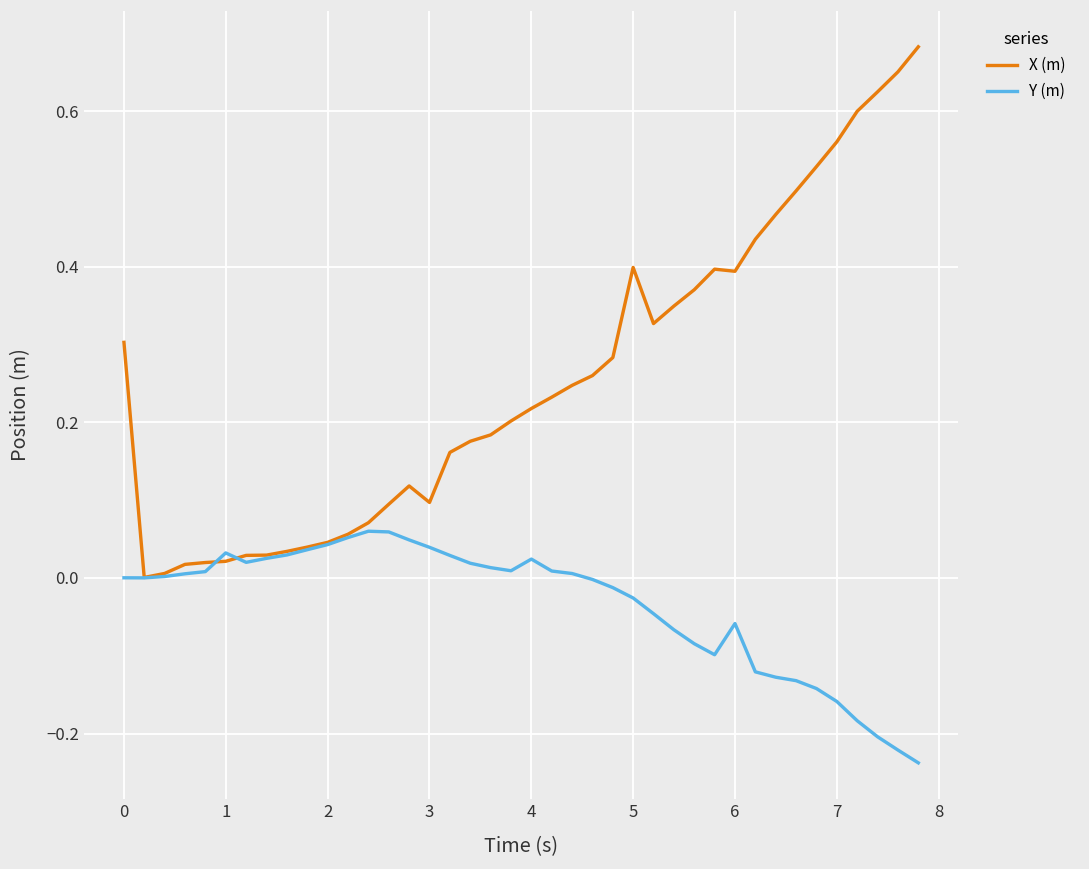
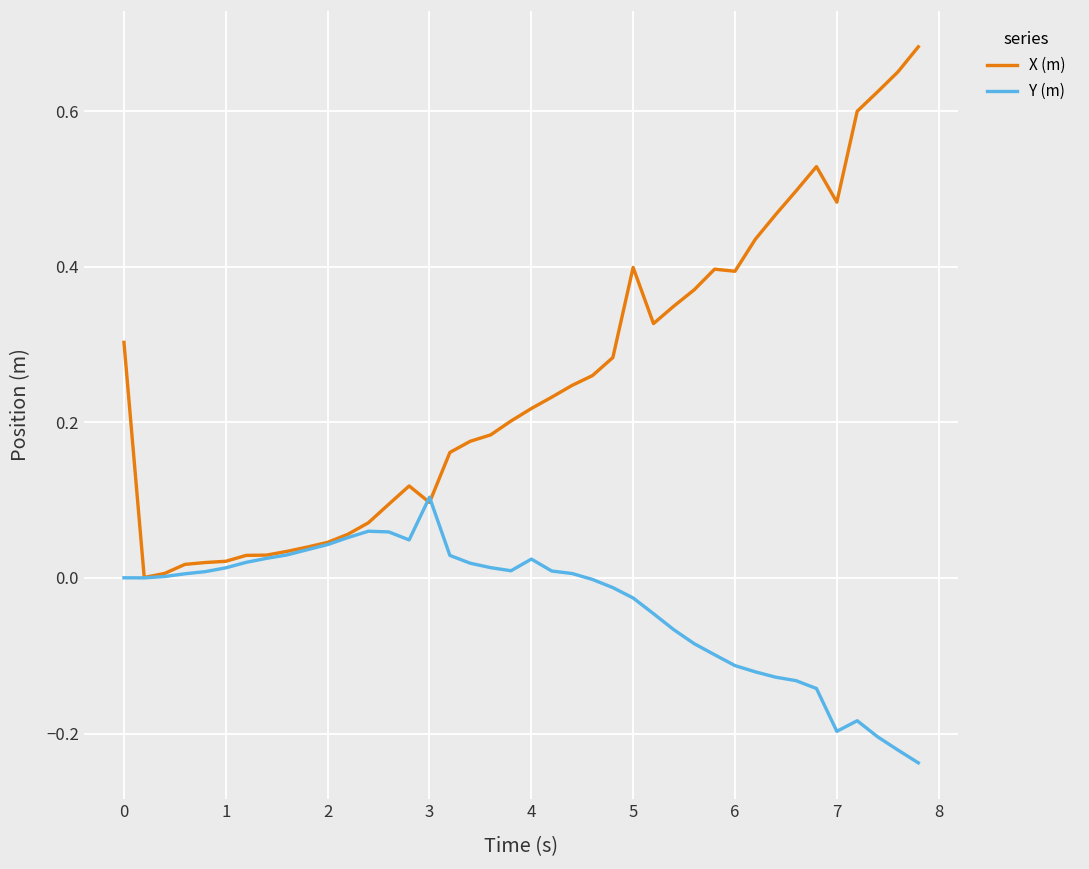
  {
    "X (m)": {
      "0": 0.30,
      "1": 0.02,
      "3": 0.10,
      "4": 0.22,
      "5": 0.40,
      "6": 0.39,
-     "7": 0.56
+     "7": 0.48
    },
    "Y (m)": {
      "0": 0.00,
-     "1": 0.03,
-     "3": 0.04,
+     "1": 0.01,
+     "3": 0.10,
      "4": 0.02,
      "5": -0.03,
-     "6": -0.06,
-     "7": -0.16
+     "6": -0.11,
+     "7": -0.20
    }
  }
